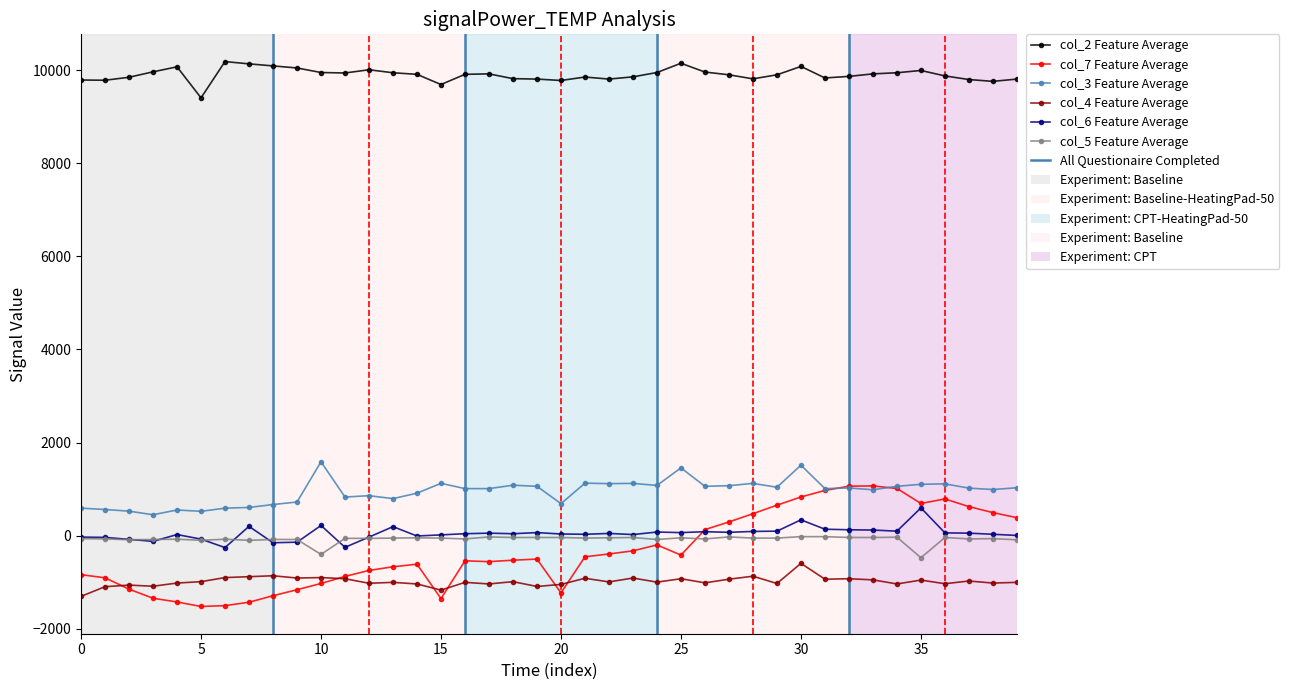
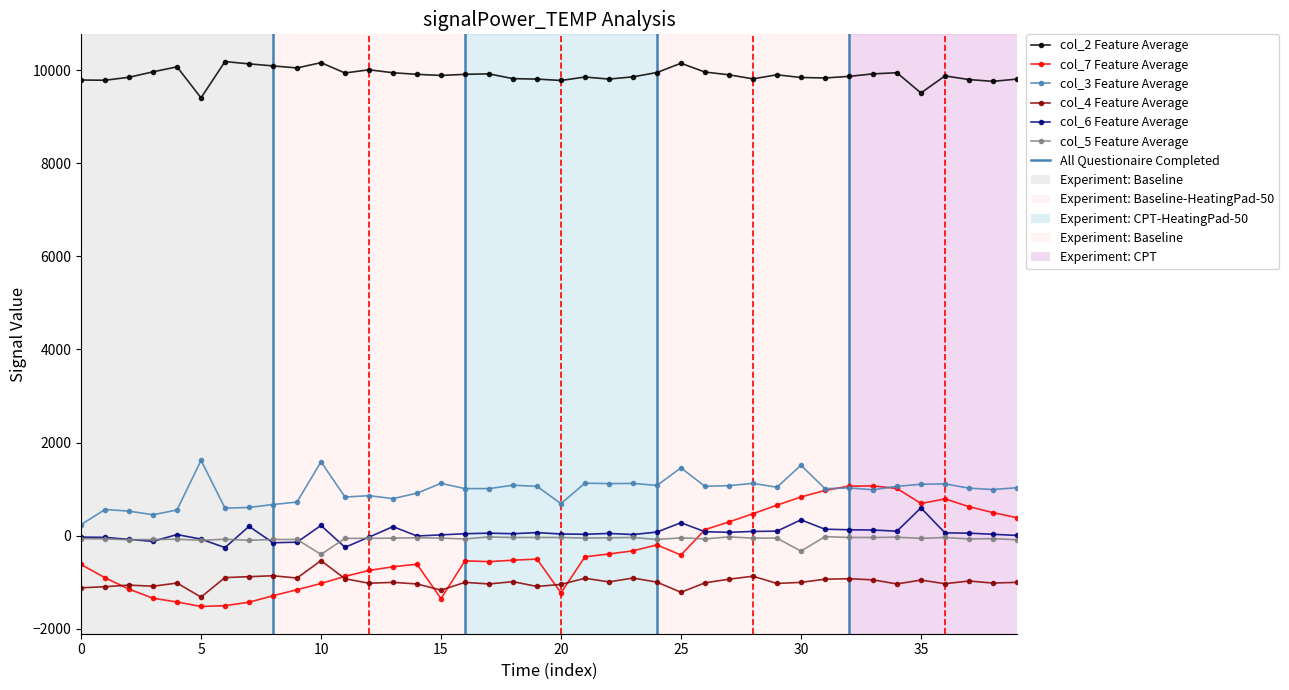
  {
    "col_2 Feature Average": {
      "0": 9800,
      "5": 9400,
-     "10": 9900,
-     "15": 9700,
+     "10": 10200,
+     "15": 9900,
      "20": 9800,
      "25": 10100,
-     "30": 10100,
-     "35": 10000
+     "30": 9800,
+     "35": 9500
    },
    "col_7 Feature Average": {
-     "0": -800,
+     "0": -600,
      "5": -1500,
      "10": -1000,
      "15": -1400,
      "20": -1200,
      "25": -400,
      "30": 800,
      "35": 700
    },
    "col_3 Feature Average": {
-     "0": 600,
-     "5": 500,
+     "0": 200,
+     "5": 1600,
      "10": 1600,
      "15": 1100,
      "20": 700,
      "25": 1500,
      "30": 1500,
      "35": 1100
    },
    "col_4 Feature Average": {
-     "0": -1300,
-     "5": -1000,
-     "10": -900,
+     "0": -1100,
+     "5": -1300,
+     "10": -500,
      "15": -1200,
      "20": -1000,
-     "25": -900,
-     "30": -600,
+     "25": -1200,
+     "30": -1000,
      "35": -1000
    },
    "col_6 Feature Average": {
      "10": 200,
      "15": 0,
      "20": 0,
-     "25": 100,
+     "25": 300,
      "30": 300,
      "35": 600
    },
    "col_5 Feature Average": {
      "10": -400,
      "15": -100,
      "20": 0,
      "25": 0,
-     "30": 0,
-     "35": -500
+     "30": -300,
+     "35": -100
    }
  }
